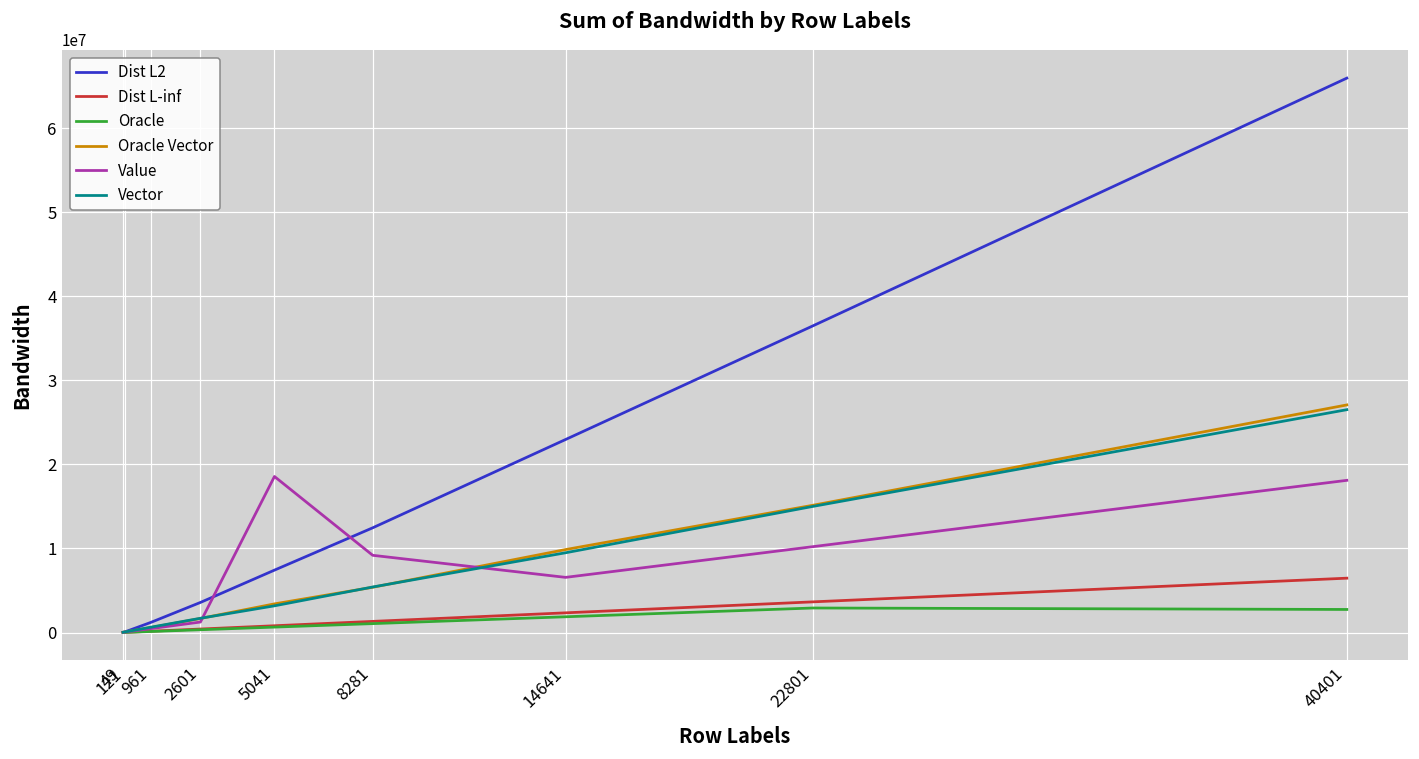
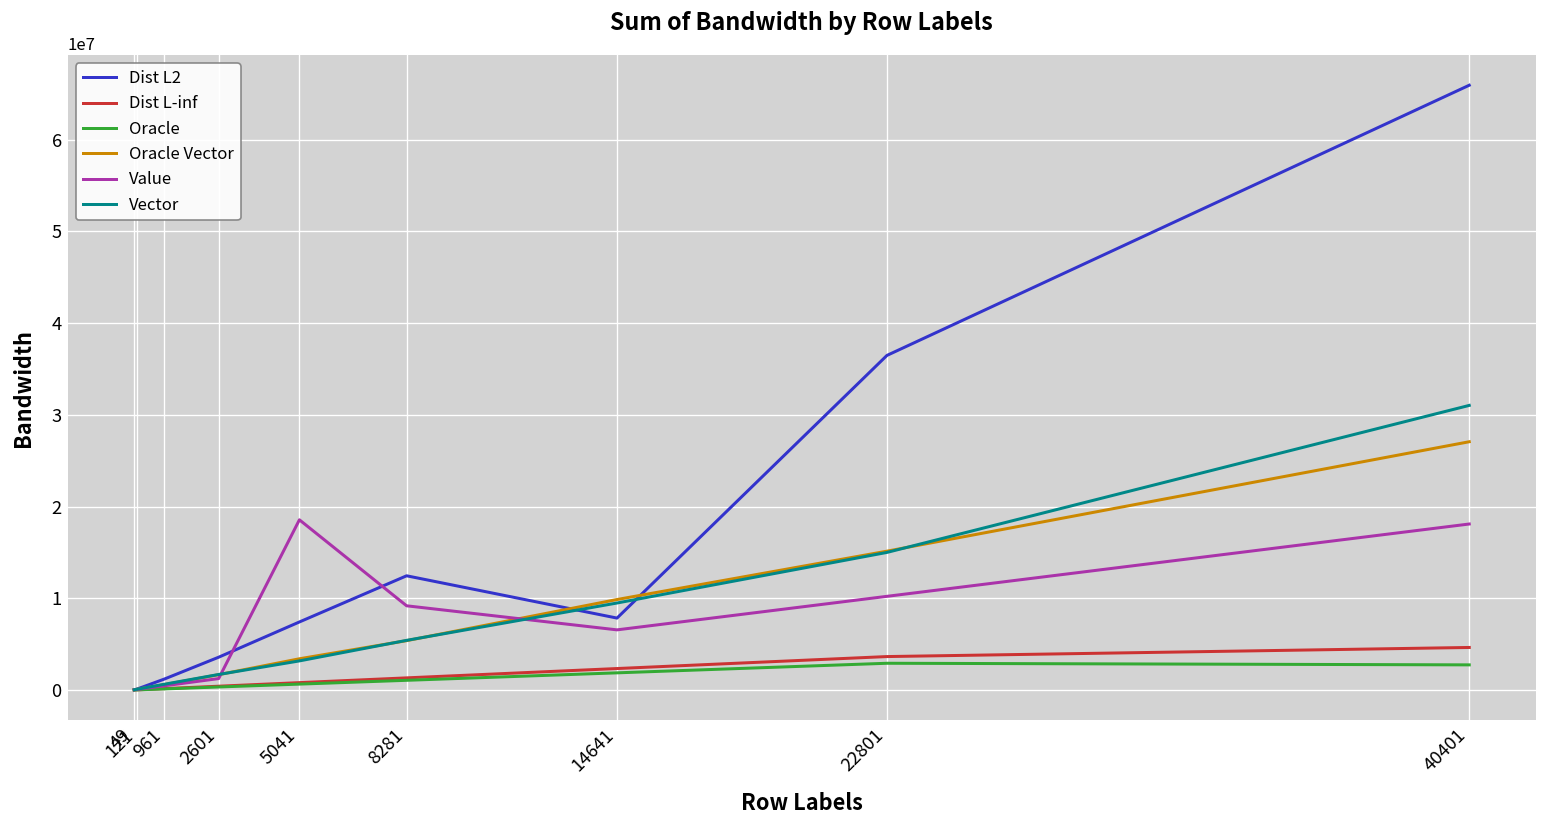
  {
    "Dist L2": {
      "961": 1000000,
      "2601": 4000000,
      "5041": 7000000,
      "8281": 12000000,
-     "14641": 23000000,
+     "14641": 8000000,
      "22801": 36000000,
      "40401": 66000000
    },
    "Dist L-inf": {
      "14641": 2000000,
      "22801": 4000000,
-     "40401": 6000000
+     "40401": 5000000
    },
    "Oracle": {
      "14641": 2000000,
      "22801": 3000000,
      "40401": 3000000
    },
    "Oracle Vector": {
      "14641": 10000000,
      "40401": 27000000
    },
    "Value": {
      "2601": 1000000,
      "5041": 19000000,
      "8281": 9000000,
      "14641": 7000000,
      "22801": 10000000,
      "40401": 18000000
    },
    "Vector": {
      "14641": 9000000,
-     "40401": 27000000
+     "40401": 31000000
    }
  }
